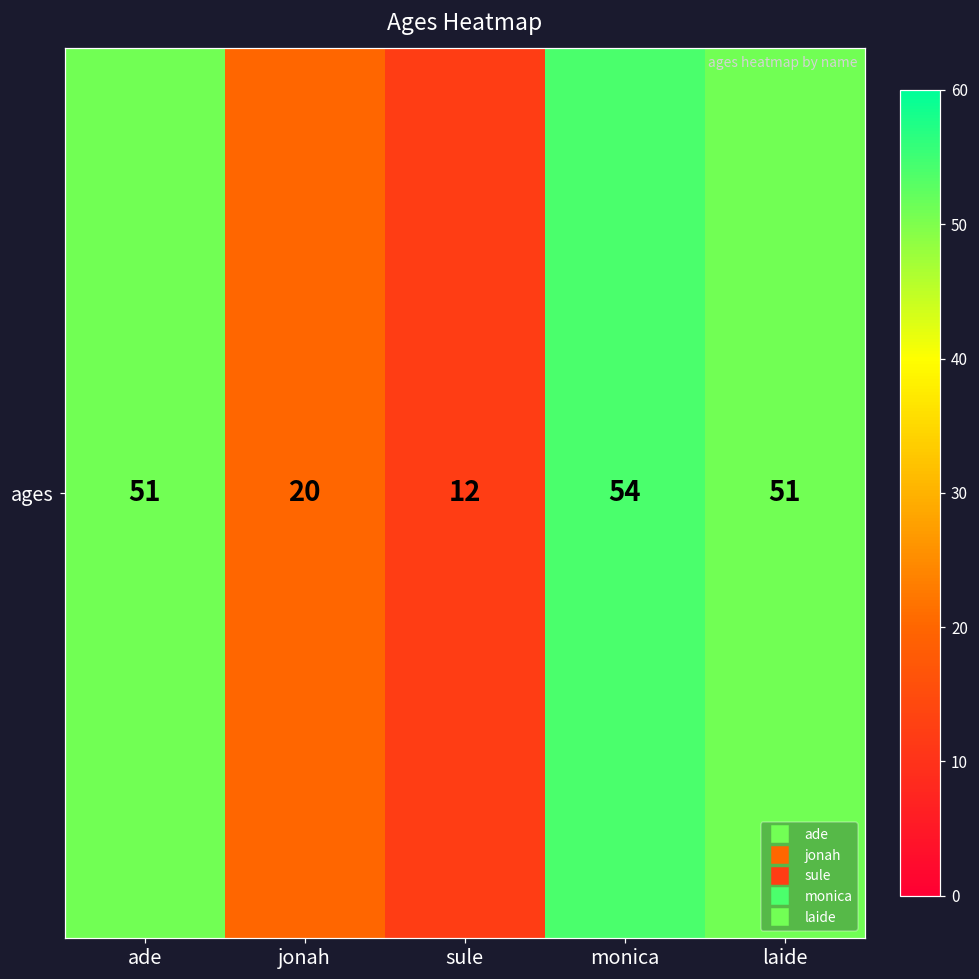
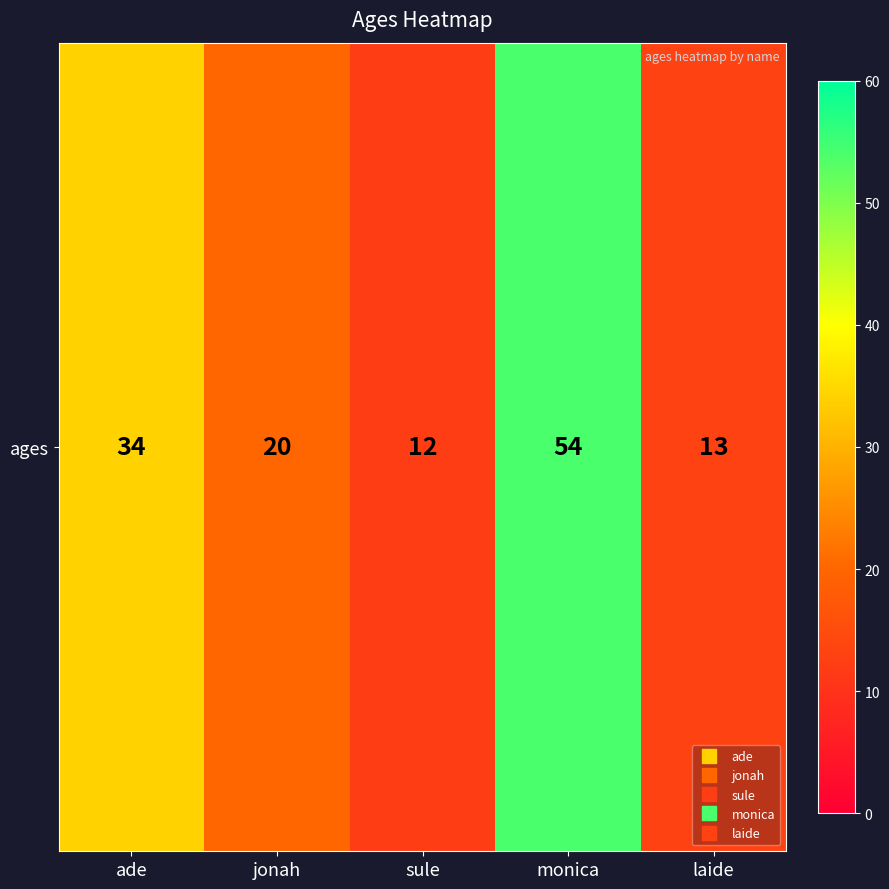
  {
    "ages": {
-     "ade": 51,
+     "ade": 34,
      "jonah": 20,
      "sule": 12,
      "monica": 54,
-     "laide": 51
+     "laide": 13
    }
  }
